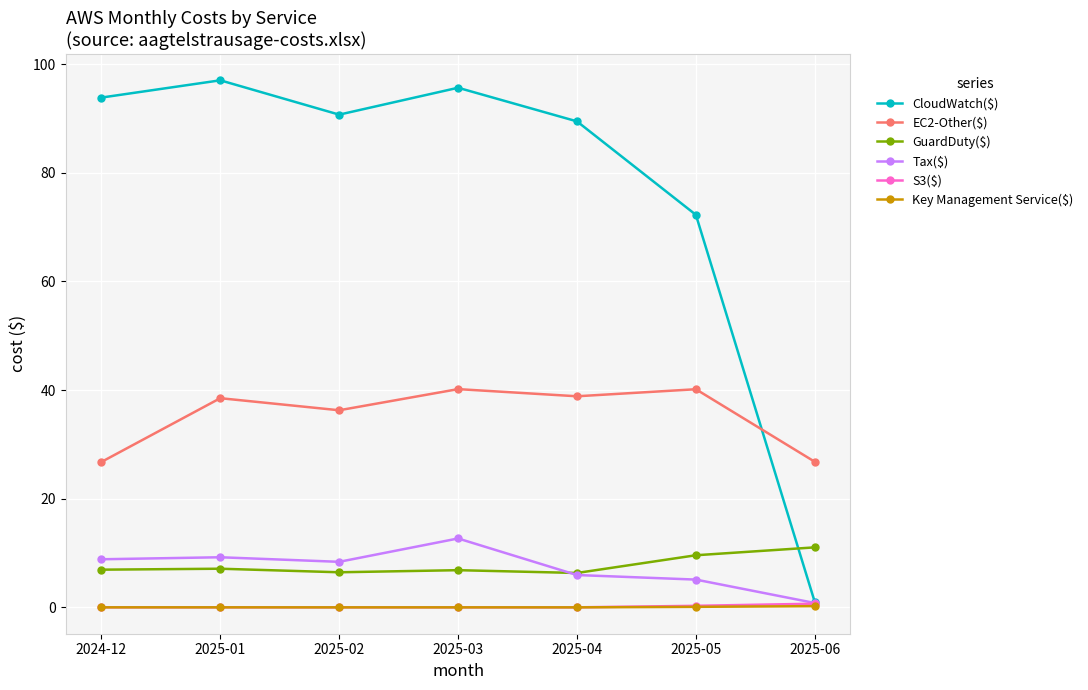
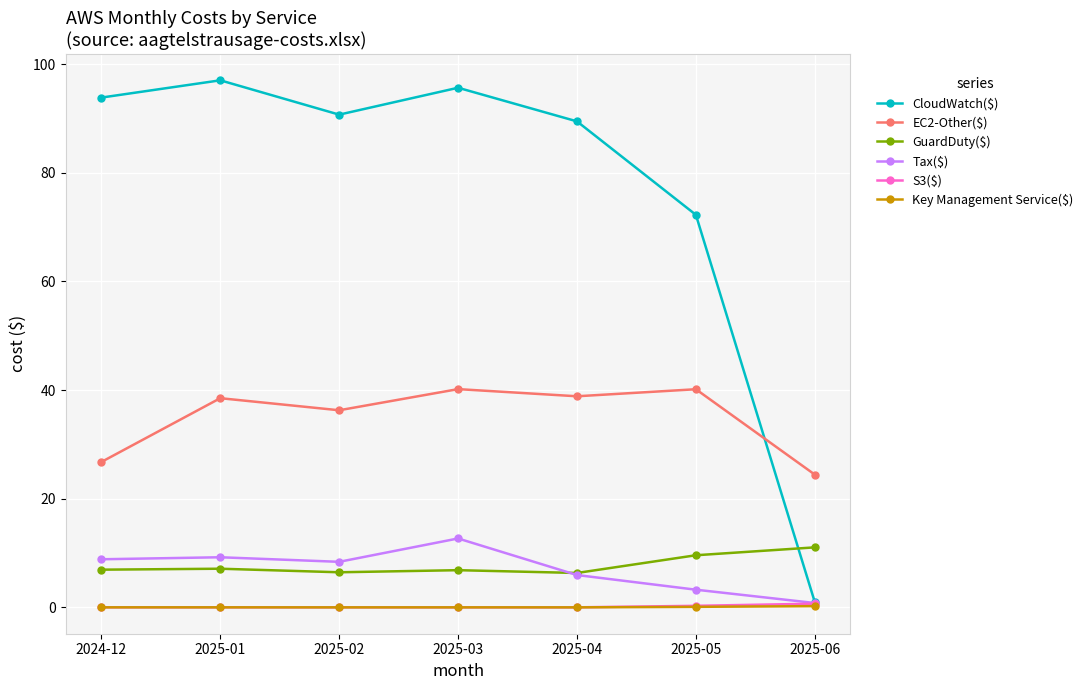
  {
    "CloudWatch($)": {
      "2024-12": 94,
      "2025-01": 97,
      "2025-02": 91,
      "2025-03": 96,
      "2025-04": 89,
      "2025-05": 72
    },
    "EC2-Other($)": {
      "2024-12": 27,
      "2025-01": 39,
      "2025-02": 36,
      "2025-03": 40,
      "2025-04": 39,
      "2025-05": 40,
-     "2025-06": 27
+     "2025-06": 24
    },
    "GuardDuty($)": {
      "2024-12": 7,
      "2025-01": 7,
      "2025-02": 6,
      "2025-03": 7,
      "2025-05": 10,
      "2025-06": 11
    },
    "Tax($)": {
      "2024-12": 9,
      "2025-01": 9,
      "2025-02": 8,
      "2025-03": 13,
-     "2025-05": 5
+     "2025-05": 3
    }
  }
